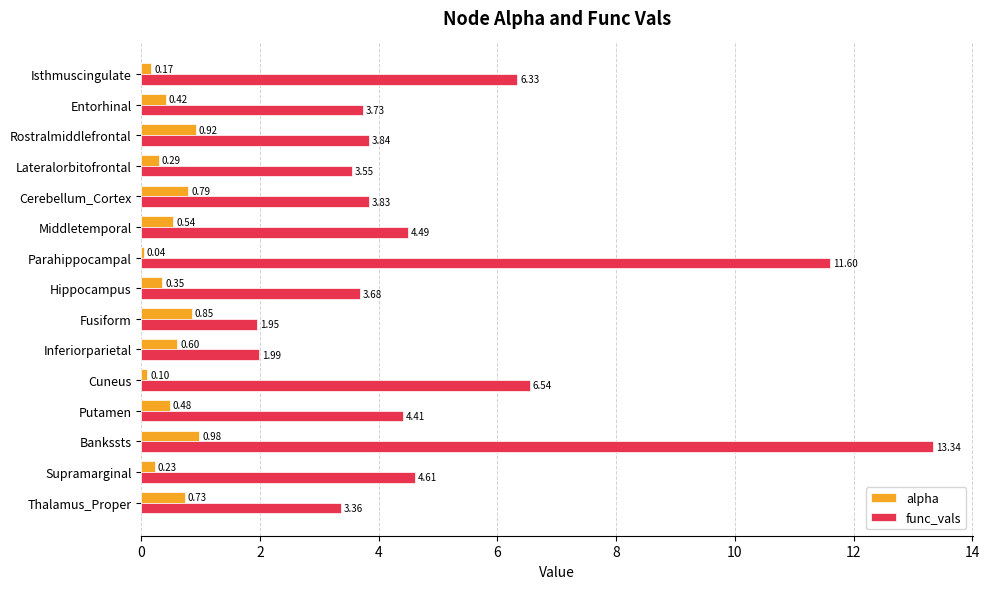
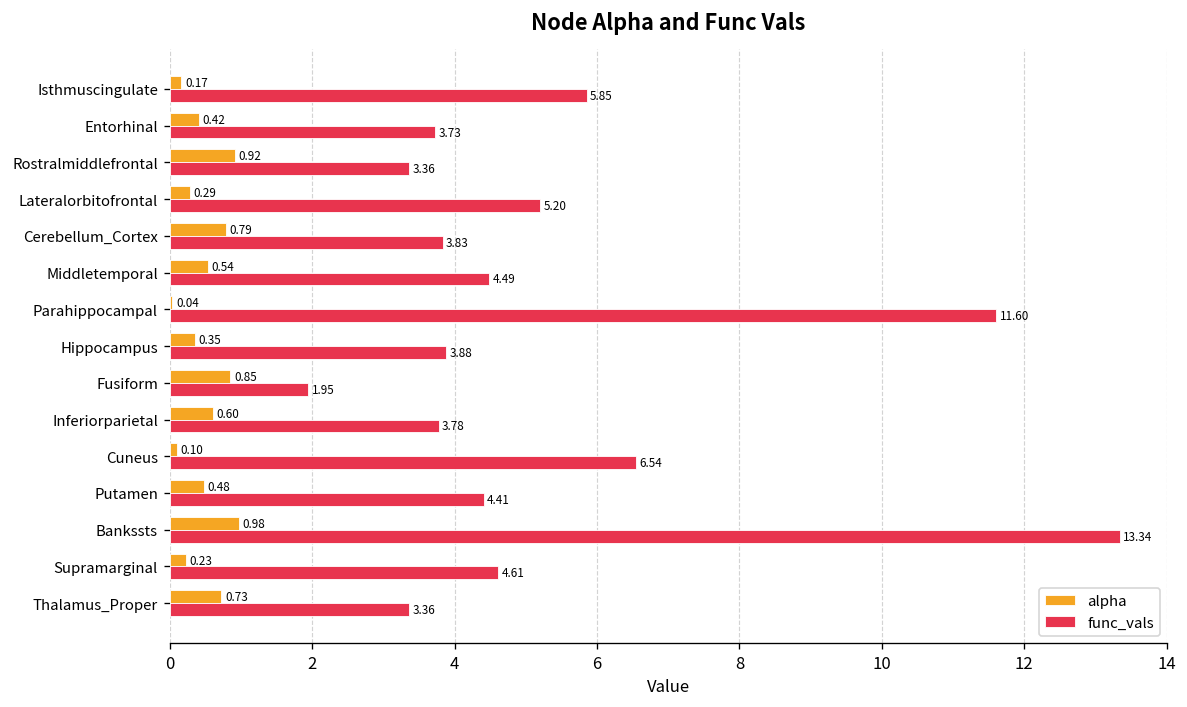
  {
    "alpha": {
      "Isthmuscingulate": 0.17,
      "Entorhinal": 0.42,
      "Rostralmiddlefrontal": 0.92,
      "Lateralorbitofrontal": 0.29,
      "Cerebellum_Cortex": 0.79,
      "Middletemporal": 0.54,
      "Parahippocampal": 0.04,
      "Hippocampus": 0.35,
      "Fusiform": 0.85,
      "Inferiorparietal": 0.60,
      "Cuneus": 0.10,
      "Putamen": 0.48,
      "Bankssts": 0.98,
      "Supramarginal": 0.23,
      "Thalamus_Proper": 0.73
    },
    "func_vals": {
-     "Isthmuscingulate": 6.33,
+     "Isthmuscingulate": 5.85,
      "Entorhinal": 3.73,
-     "Rostralmiddlefrontal": 3.84,
-     "Lateralorbitofrontal": 3.55,
+     "Rostralmiddlefrontal": 3.36,
+     "Lateralorbitofrontal": 5.20,
      "Cerebellum_Cortex": 3.83,
      "Middletemporal": 4.49,
      "Parahippocampal": 11.60,
-     "Hippocampus": 3.68,
+     "Hippocampus": 3.88,
      "Fusiform": 1.95,
-     "Inferiorparietal": 1.99,
+     "Inferiorparietal": 3.78,
      "Cuneus": 6.54,
      "Putamen": 4.41,
      "Bankssts": 13.34,
      "Supramarginal": 4.61,
      "Thalamus_Proper": 3.36
    }
  }
